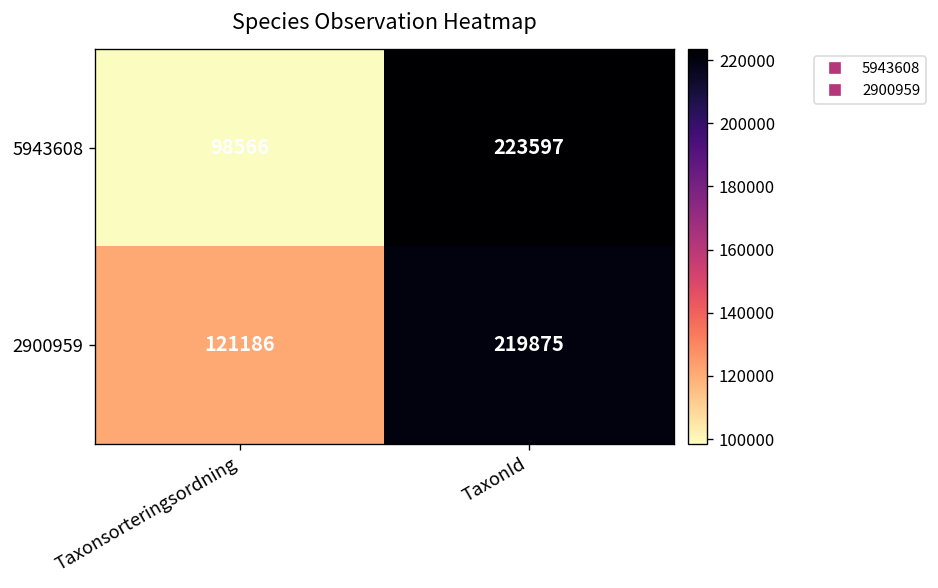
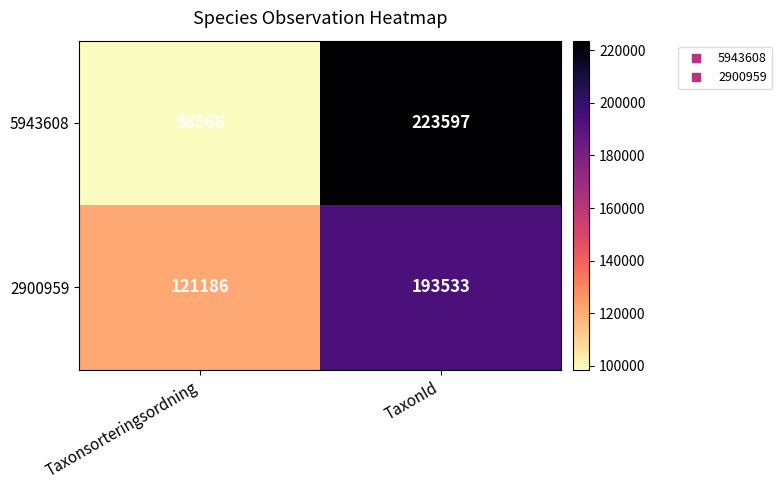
  {
    "5943608": {
      "Taxonsorteringsordning": 98566,
      "TaxonId": 223597
    },
    "2900959": {
      "Taxonsorteringsordning": 121186,
-     "TaxonId": 219875
+     "TaxonId": 193533
    }
  }
